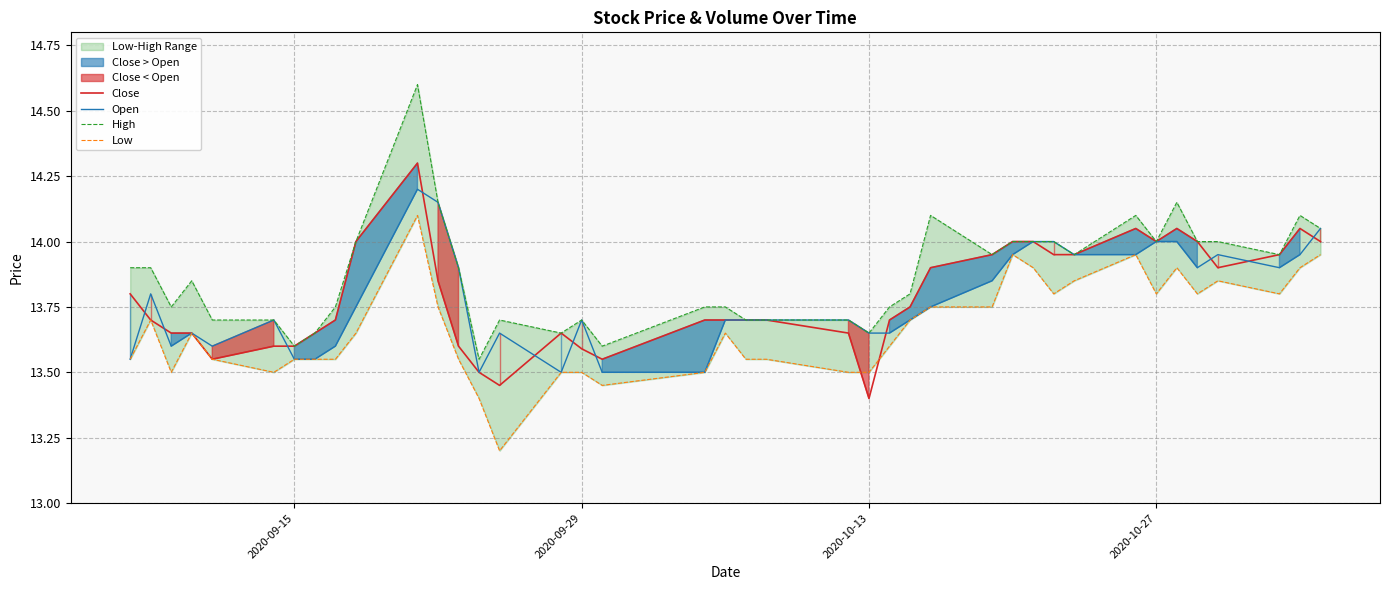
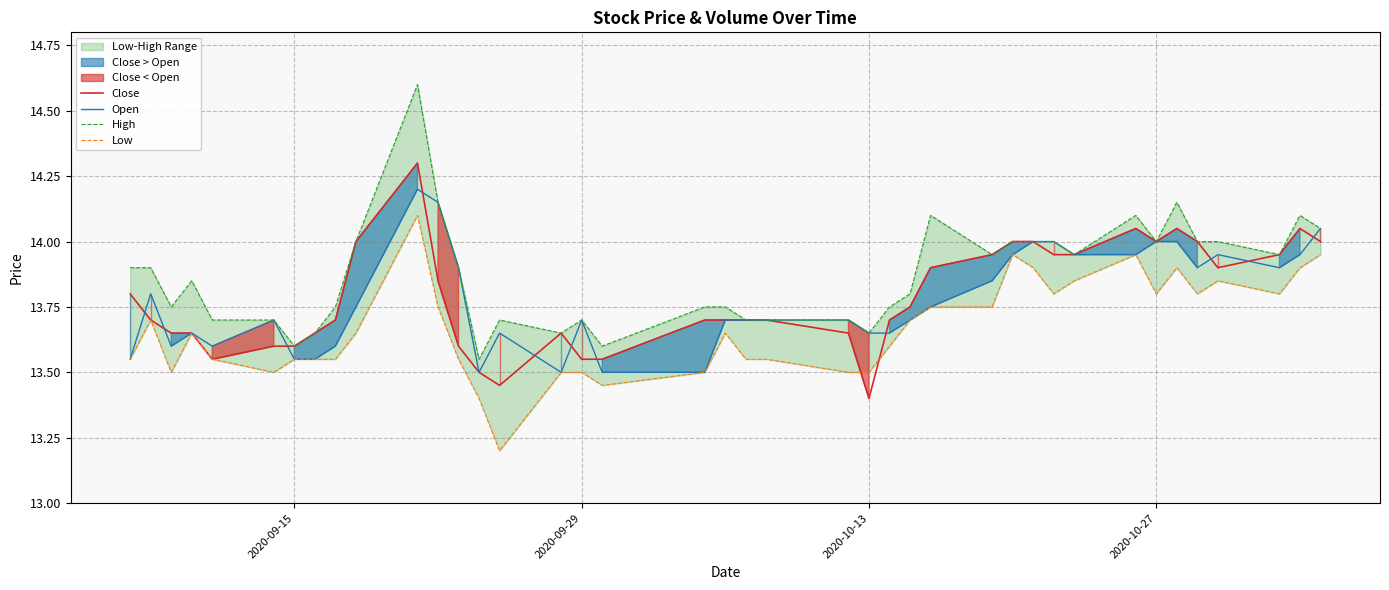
  {
    "Close": {
-     "2020-09-29": 13.59,
+     "2020-09-29": 13.55,
      "2020-10-13": 13.40
    },
    "Low": {
      "2020-09-29": 13.50,
      "2020-10-13": 13.50,
      "2020-10-27": 13.80
    }
  }
